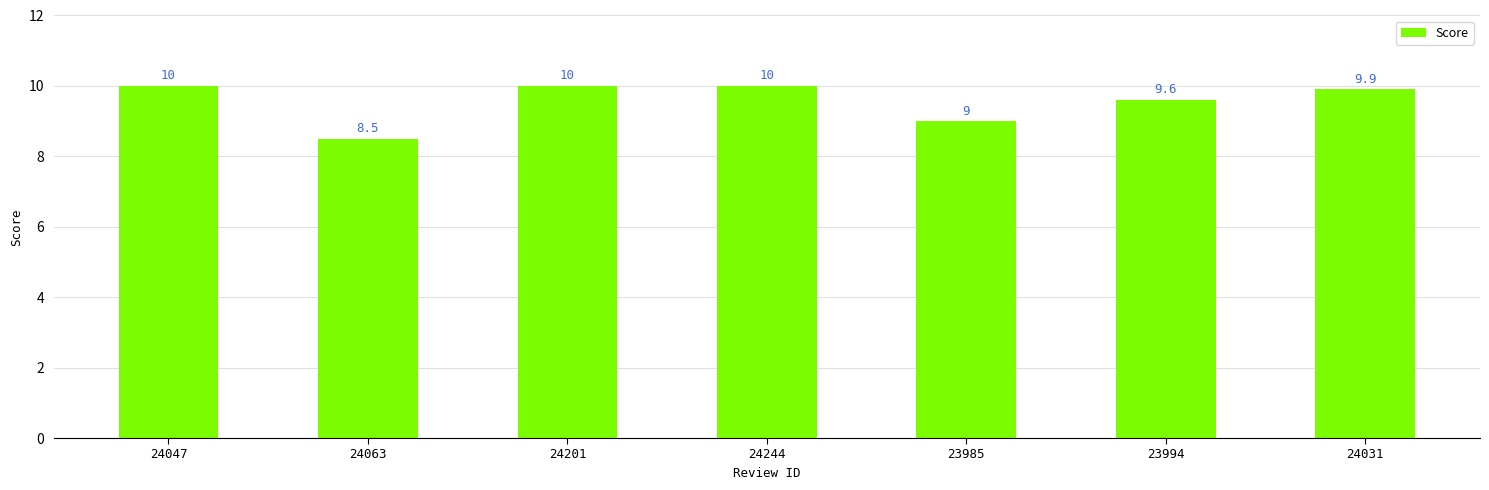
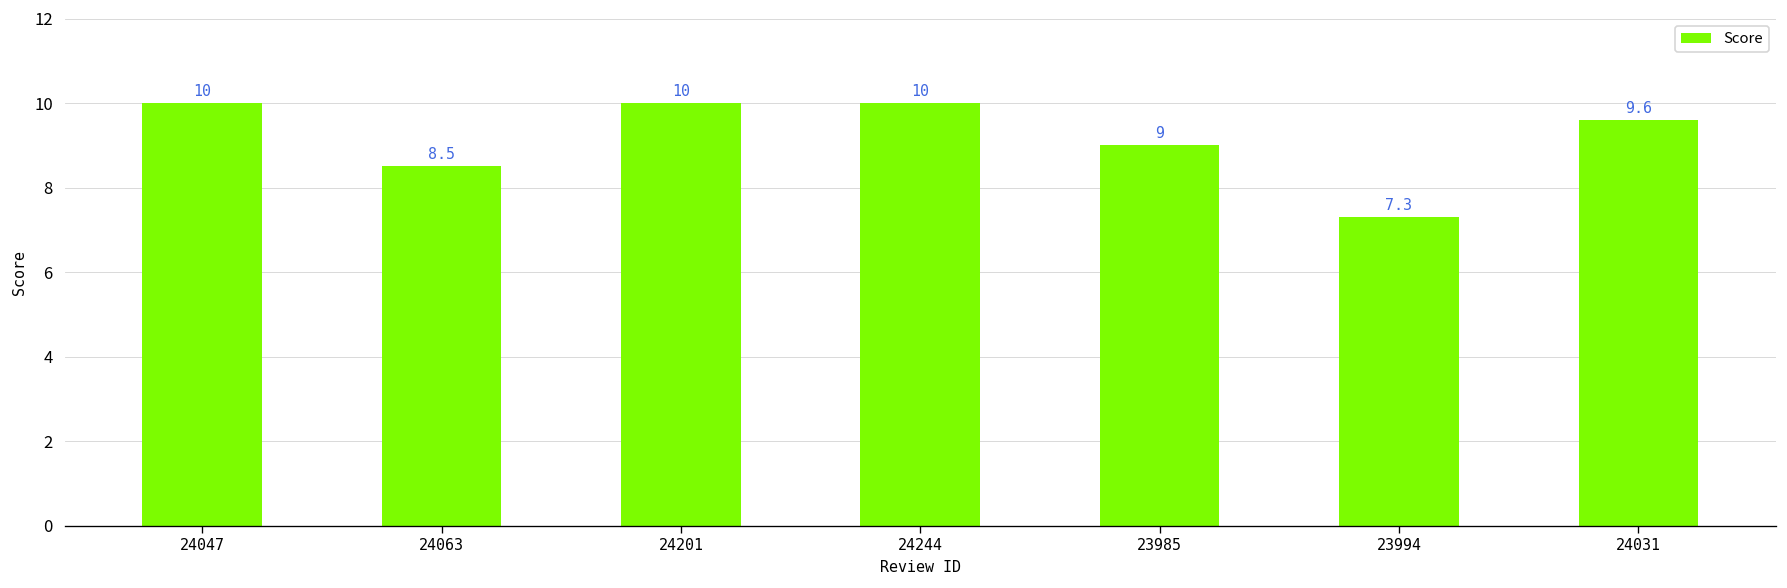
  {
    "24047": 10,
    "24063": 8.5,
    "24201": 10,
    "24244": 10,
    "23985": 9,
-   "23994": 9.6,
-   "24031": 9.9
+   "23994": 7.3,
+   "24031": 9.6
  }
